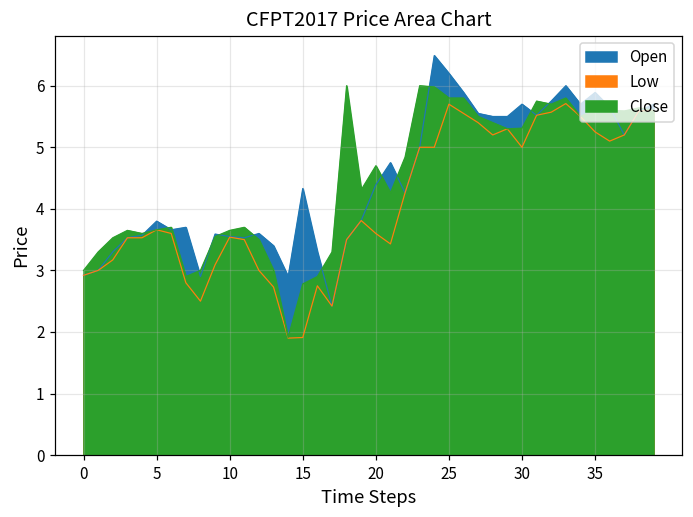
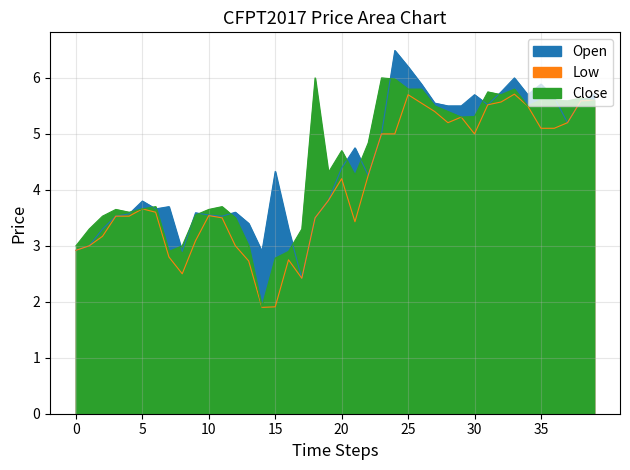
  {
    "Open": {
      "5": 3.8,
      "15": 4.3,
      "20": 4.4,
      "25": 6.2,
      "30": 5.7
    },
    "Low": {
      "15": 1.9,
-     "20": 3.6,
+     "20": 4.2,
      "25": 5.7,
      "30": 5.0,
-     "35": 5.3
+     "35": 5.1
    },
    "Close": {
      "0": 3.0,
      "10": 3.7,
      "15": 2.8,
      "20": 4.7,
      "25": 5.8,
      "30": 5.3
    }
  }
